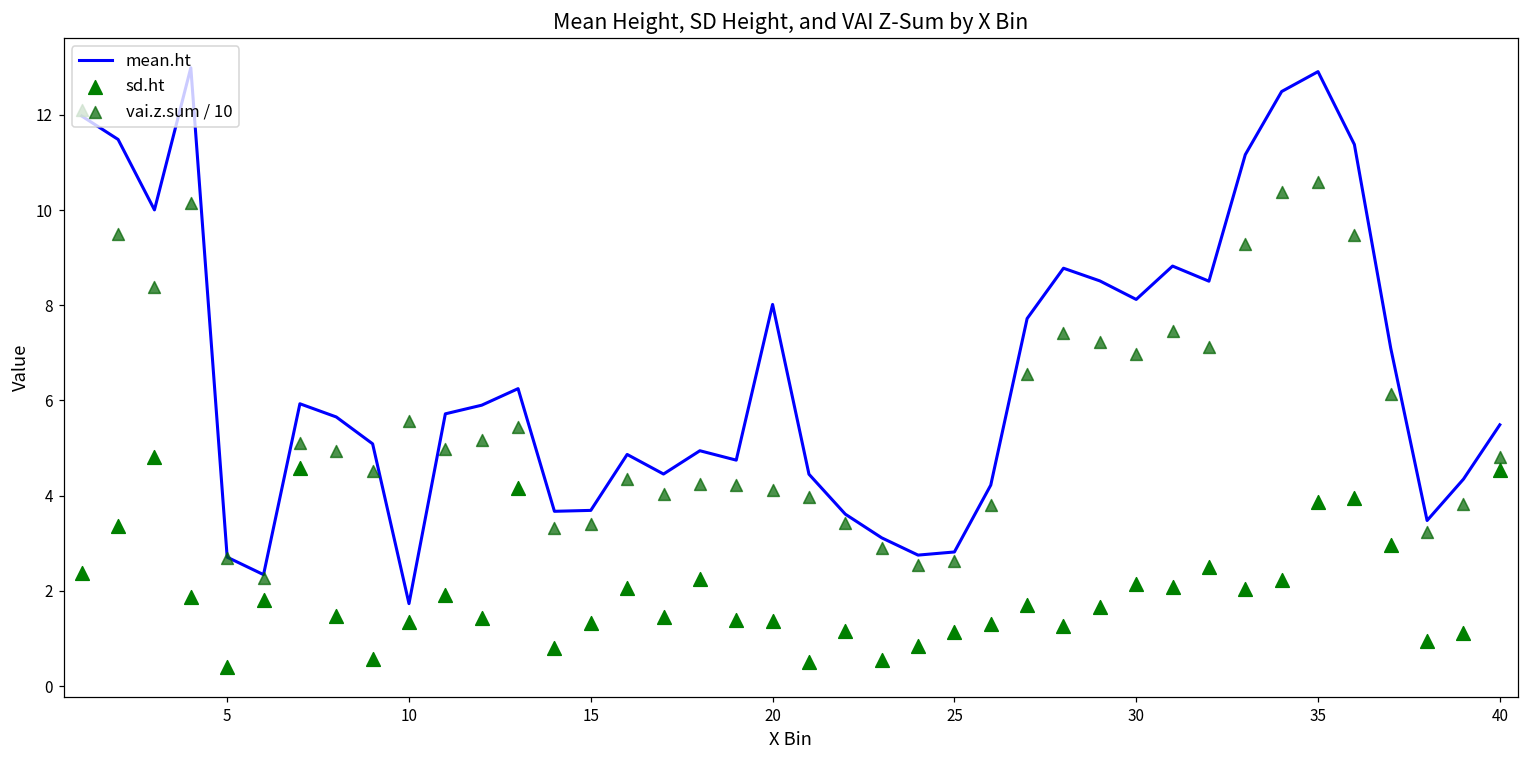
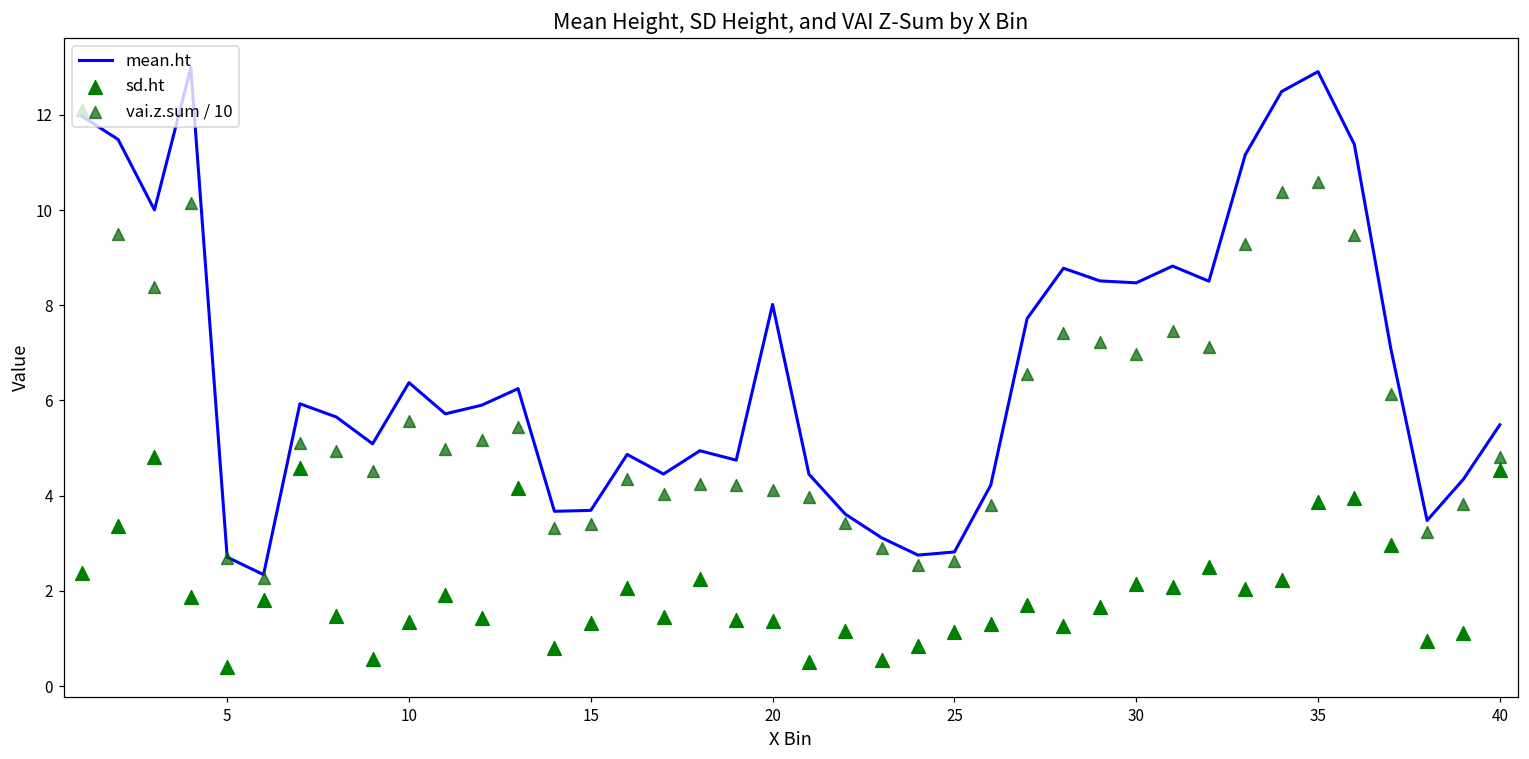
  {
    "mean.ht": {
-     "10": 1.7,
+     "10": 6.4,
      "15": 3.7,
      "20": 8.0,
      "25": 2.8,
-     "30": 8.1,
+     "30": 8.5,
      "35": 12.9,
      "40": 5.5
    }
  }
